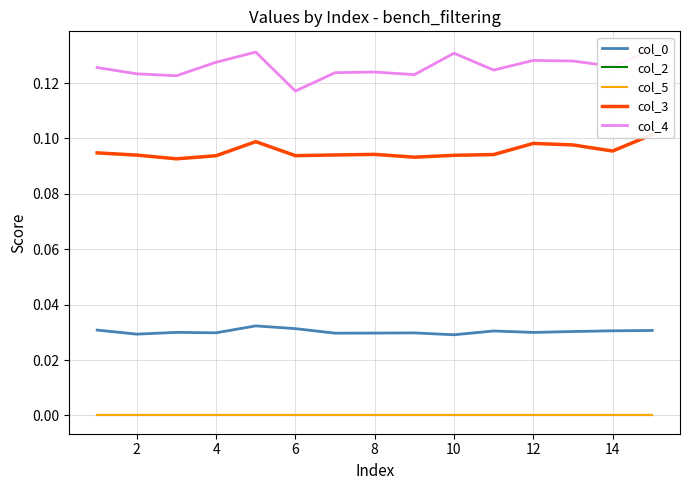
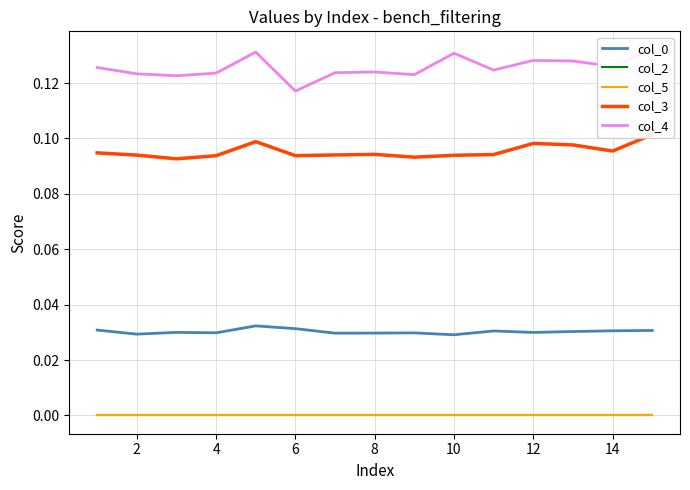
  {
    "col_0": {
      "2": 0.029,
      "4": 0.030,
      "6": 0.031,
      "8": 0.030,
      "10": 0.029,
      "12": 0.030,
      "14": 0.031
    },
    "col_5": {
      "2": 0.000,
      "4": 0.000,
      "6": 0.000,
      "8": 0.000,
      "10": 0.000,
      "12": 0.000,
      "14": 0.000
    },
    "col_3": {
      "2": 0.094,
      "4": 0.094,
      "6": 0.094,
      "8": 0.094,
      "10": 0.094,
      "12": 0.098,
      "14": 0.095
    },
    "col_4": {
      "2": 0.123,
-     "4": 0.128,
+     "4": 0.124,
      "6": 0.117,
      "8": 0.124,
      "10": 0.131,
      "12": 0.128
    }
  }
